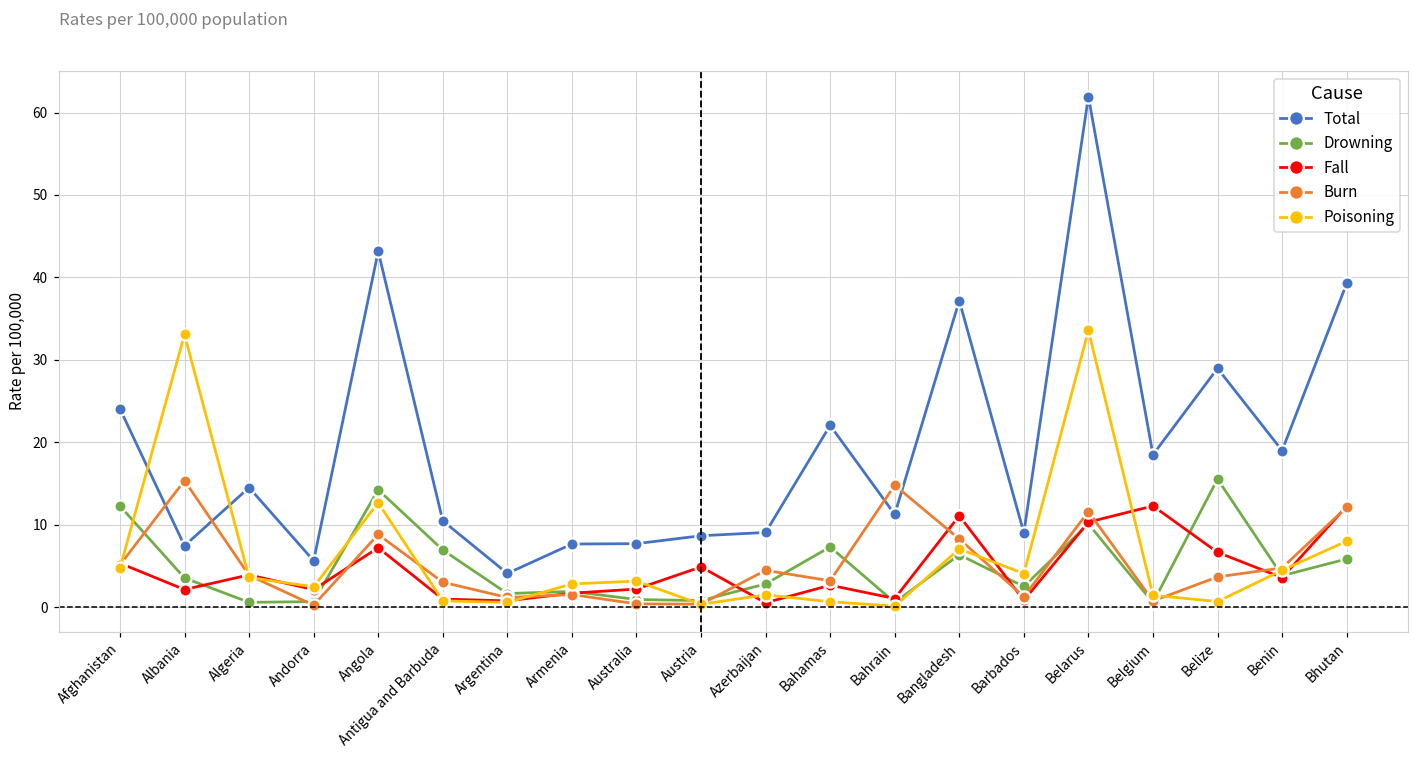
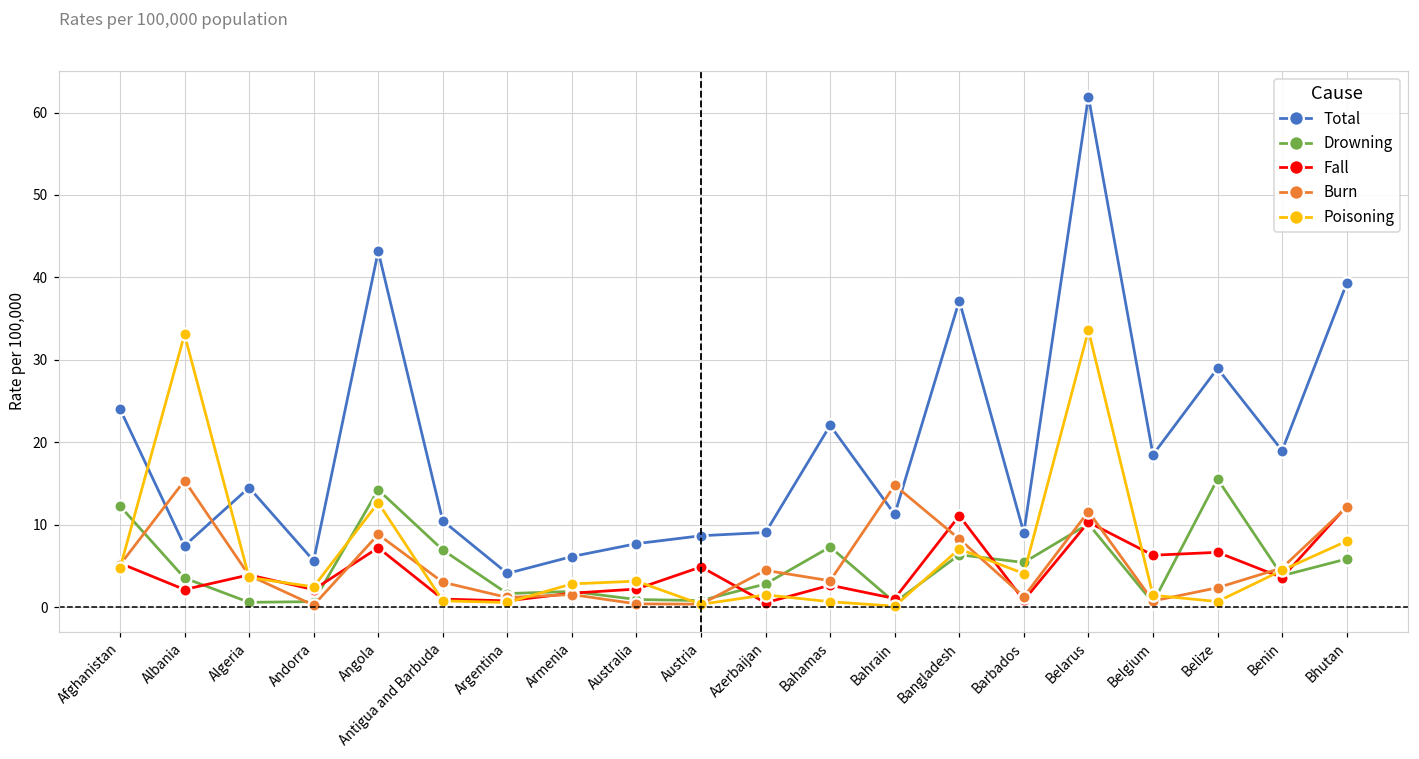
  {
    "Total": {
      "Afghanistan": 24,
      "Albania": 7,
      "Algeria": 15,
      "Andorra": 6,
      "Angola": 43,
      "Antigua and Barbuda": 10,
      "Argentina": 4,
-     "Armenia": 8,
+     "Armenia": 6,
      "Australia": 8,
      "Austria": 9,
      "Azerbaijan": 9,
      "Bahamas": 22,
      "Bahrain": 11,
      "Bangladesh": 37,
      "Barbados": 9,
      "Belarus": 62,
      "Belgium": 18,
      "Belize": 29,
      "Benin": 19,
      "Bhutan": 39
    },
    "Drowning": {
      "Afghanistan": 12,
      "Albania": 4,
      "Algeria": 1,
      "Andorra": 1,
      "Angola": 14,
      "Antigua and Barbuda": 7,
      "Argentina": 2,
      "Australia": 1,
      "Austria": 1,
      "Azerbaijan": 3,
      "Bahamas": 7,
      "Bahrain": 1,
      "Bangladesh": 6,
-     "Barbados": 3,
+     "Barbados": 5,
      "Belize": 16,
      "Bhutan": 6
    },
    "Fall": {
      "Albania": 2,
      "Angola": 7,
      "Australia": 2,
      "Austria": 5,
      "Azerbaijan": 1,
      "Bahamas": 3,
      "Bahrain": 1,
      "Bangladesh": 11,
      "Barbados": 1,
-     "Belgium": 12,
+     "Belgium": 6,
      "Belize": 7
    },
    "Burn": {
      "Albania": 15,
      "Andorra": 0,
      "Angola": 9,
      "Antigua and Barbuda": 3,
      "Argentina": 1,
      "Australia": 0,
      "Azerbaijan": 4,
      "Bahamas": 3,
      "Bahrain": 15,
      "Bangladesh": 8,
      "Barbados": 1,
      "Belarus": 12,
-     "Belize": 4
+     "Belize": 2
    },
    "Poisoning": {
      "Afghanistan": 5,
      "Albania": 33,
      "Angola": 13,
      "Armenia": 3,
      "Australia": 3,
      "Azerbaijan": 1,
      "Bahamas": 1,
      "Bahrain": 0,
      "Bangladesh": 7,
      "Barbados": 4,
      "Belarus": 34,
      "Belgium": 1,
      "Belize": 1,
      "Bhutan": 8
    }
  }
